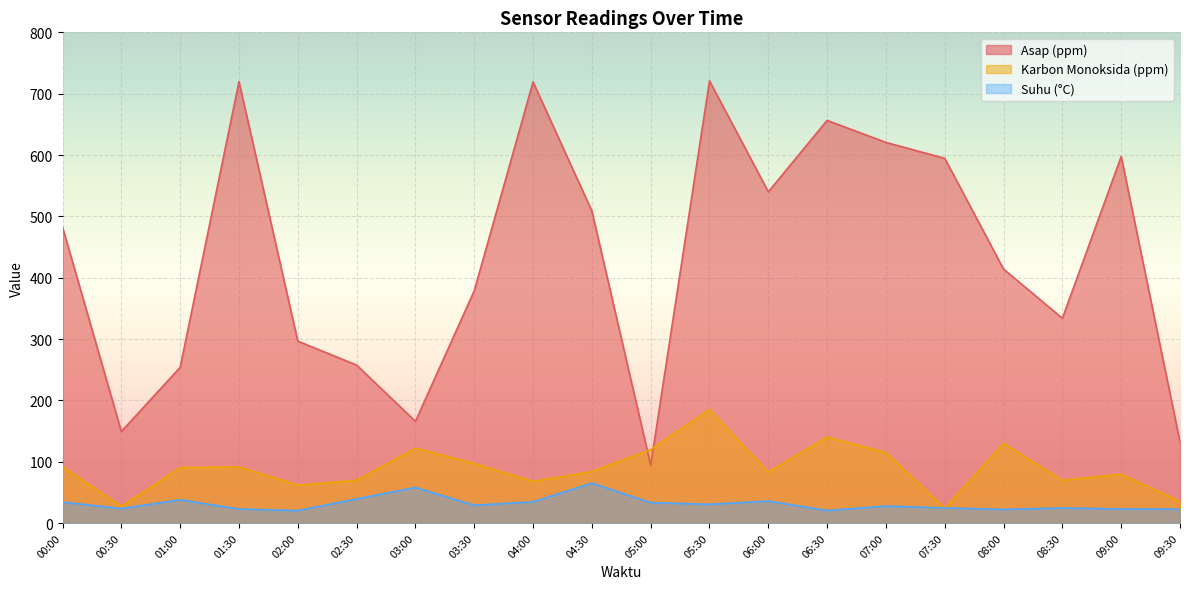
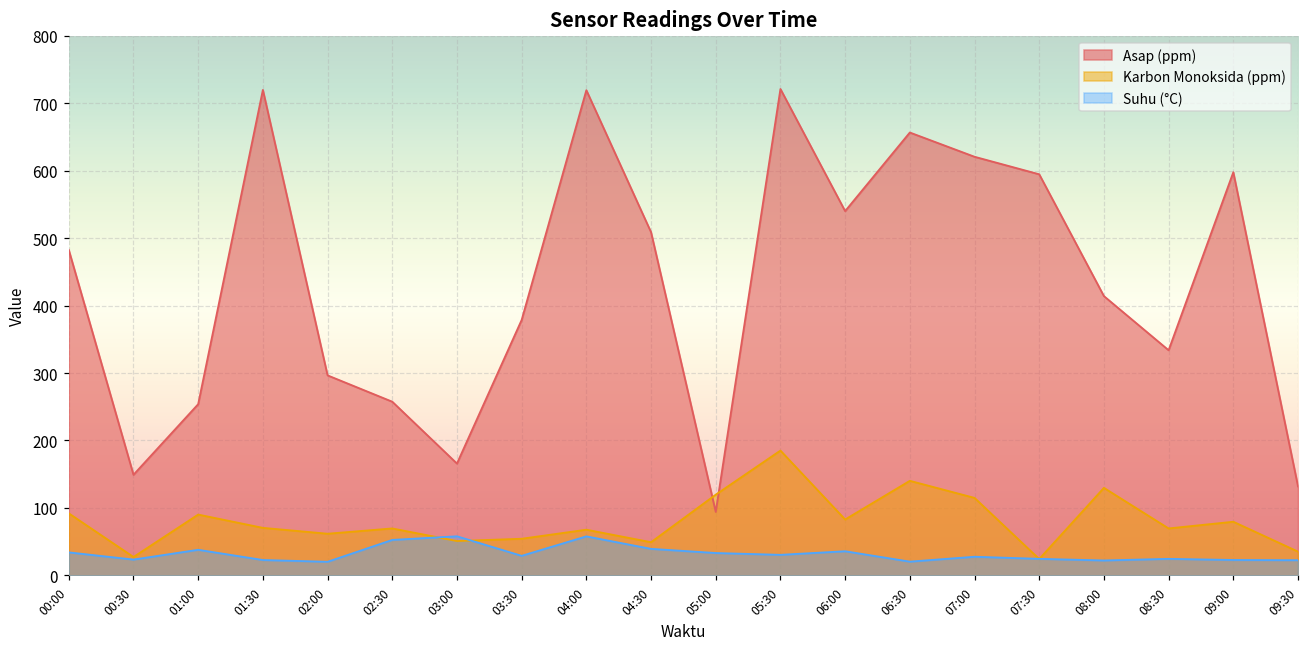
  {
    "Asap (ppm)": {
      "00:00": 480,
      "00:30": 150,
      "01:00": 250,
      "01:30": 720,
      "02:00": 300,
      "02:30": 260,
      "03:00": 170,
      "03:30": 380,
      "04:00": 720,
      "04:30": 510,
      "05:00": 90,
      "05:30": 720,
      "06:00": 540,
      "06:30": 660,
      "07:00": 620,
      "07:30": 590,
      "08:00": 410,
      "08:30": 330,
      "09:00": 600,
      "09:30": 130
    },
    "Karbon Monoksida (ppm)": {
      "00:00": 90,
      "01:00": 90,
-     "01:30": 90,
+     "01:30": 70,
      "02:00": 60,
      "02:30": 70,
-     "03:00": 120,
-     "03:30": 100,
+     "03:00": 50,
+     "03:30": 50,
      "04:00": 70,
-     "04:30": 80,
+     "04:30": 50,
      "05:00": 120,
      "05:30": 190,
      "06:00": 80,
      "06:30": 140,
      "07:00": 110,
      "08:00": 130,
      "08:30": 70,
      "09:00": 80,
      "09:30": 40
    },
    "Suhu (°C)": {
      "00:00": 30,
      "01:00": 40,
      "01:30": 20,
      "02:00": 20,
-     "02:30": 40,
+     "02:30": 50,
      "03:00": 60,
      "03:30": 30,
-     "04:00": 30,
-     "04:30": 70,
+     "04:00": 60,
+     "04:30": 40,
      "05:00": 30,
      "05:30": 30,
      "06:00": 40,
      "06:30": 20,
      "07:00": 30,
      "08:00": 20,
      "08:30": 20,
      "09:00": 20,
      "09:30": 20
    }
  }
